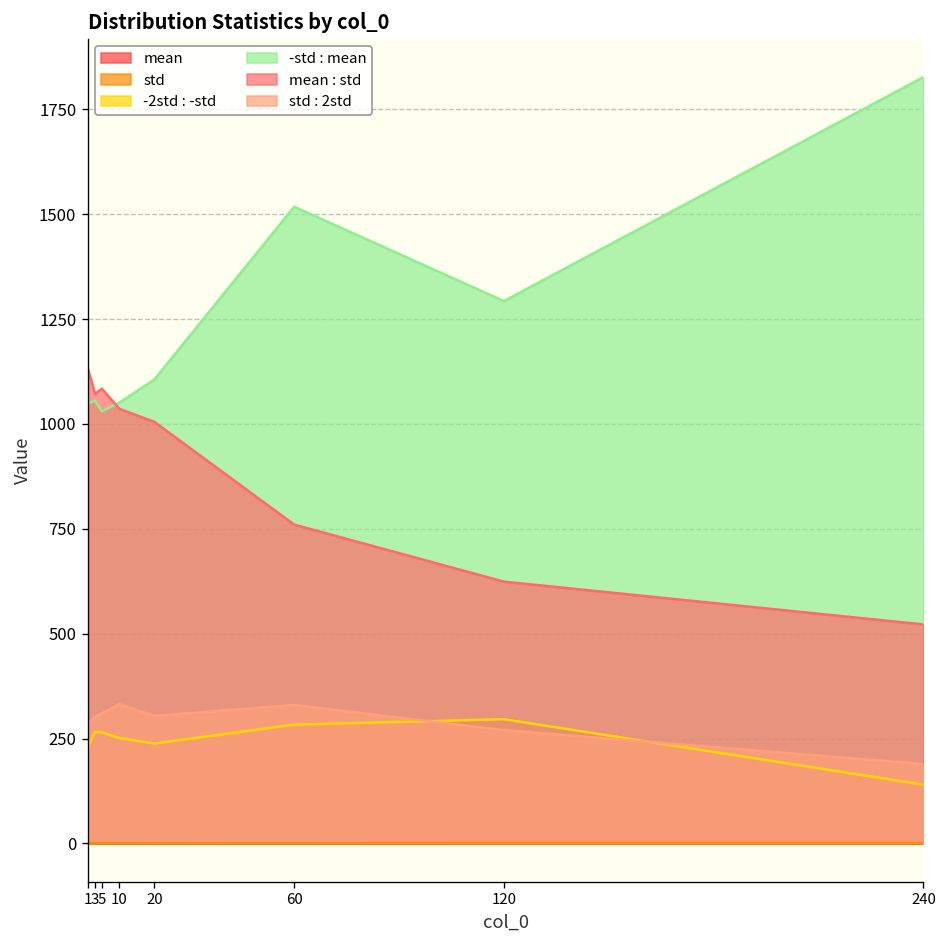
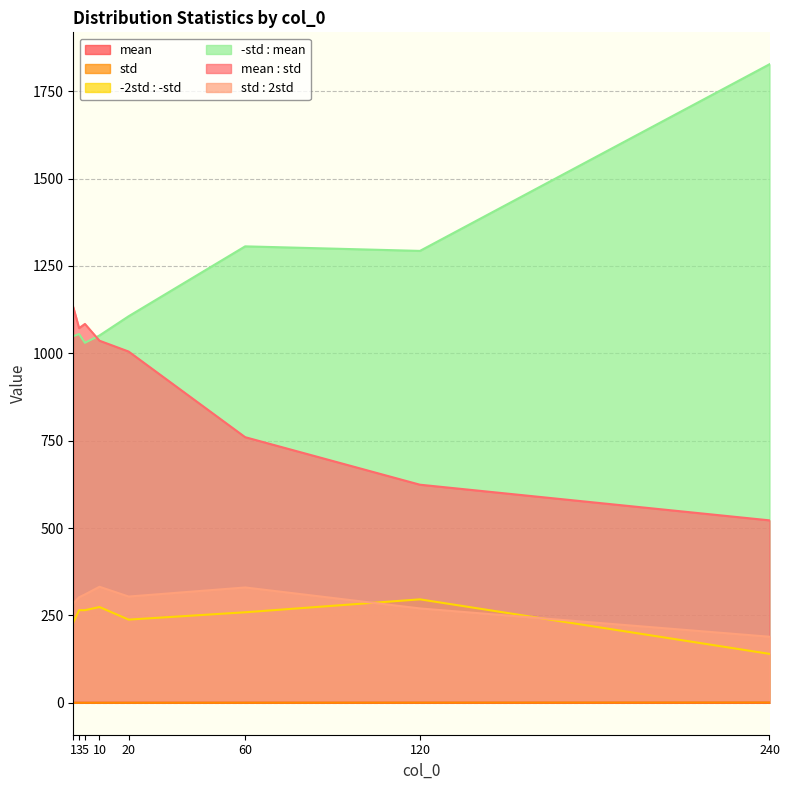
  {
    "std": {
      "10": 0,
      "20": 0,
      "60": 0,
      "120": 0,
      "240": 0
    },
    "-2std : -std": {
-     "10": 250,
+     "10": 270,
      "20": 240,
-     "60": 280,
+     "60": 260,
      "120": 300,
      "240": 140
    },
    "-std : mean": {
      "10": 1050,
      "20": 1110,
-     "60": 1520,
+     "60": 1310,
      "120": 1290,
      "240": 1830
    }
  }
